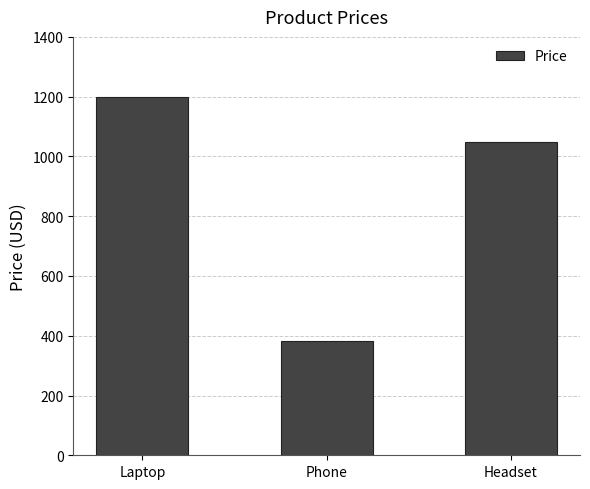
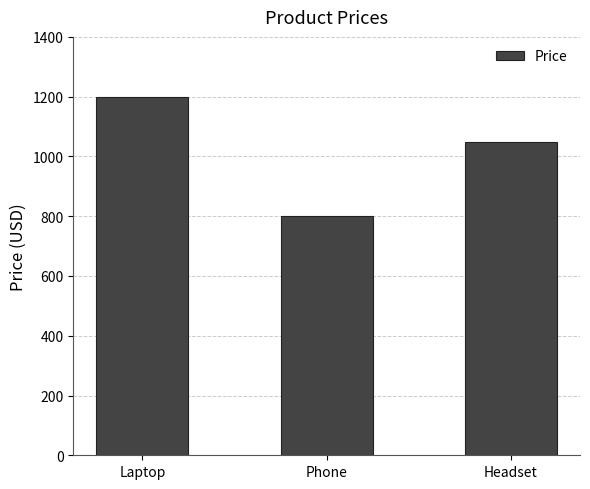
  {
    "Laptop": 1200,
-   "Phone": 380,
+   "Phone": 800,
    "Headset": 1050
  }
